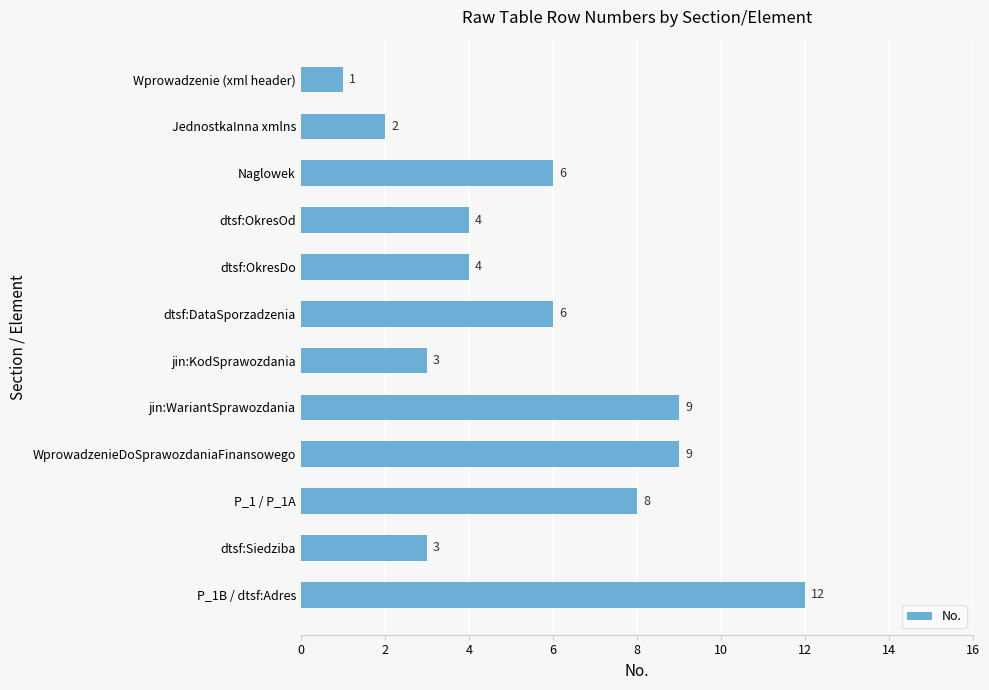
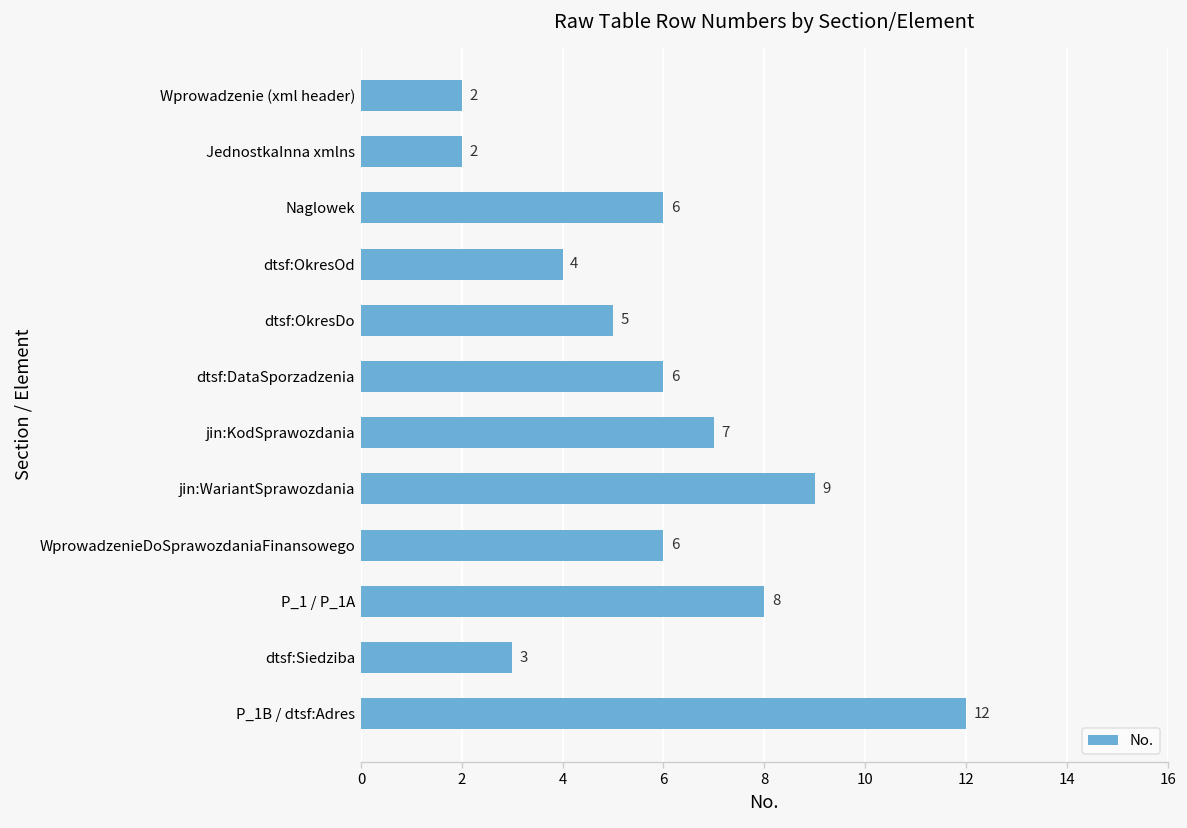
  {
-   "Wprowadzenie (xml header)": 1,
+   "Wprowadzenie (xml header)": 2,
    "JednostkaInna xmlns": 2,
    "Naglowek": 6,
    "dtsf:OkresOd": 4,
-   "dtsf:OkresDo": 4,
+   "dtsf:OkresDo": 5,
    "dtsf:DataSporzadzenia": 6,
-   "jin:KodSprawozdania": 3,
+   "jin:KodSprawozdania": 7,
    "jin:WariantSprawozdania": 9,
-   "WprowadzenieDoSprawozdaniaFinansowego": 9,
+   "WprowadzenieDoSprawozdaniaFinansowego": 6,
    "P_1 / P_1A": 8,
    "dtsf:Siedziba": 3,
    "P_1B / dtsf:Adres": 12
  }
